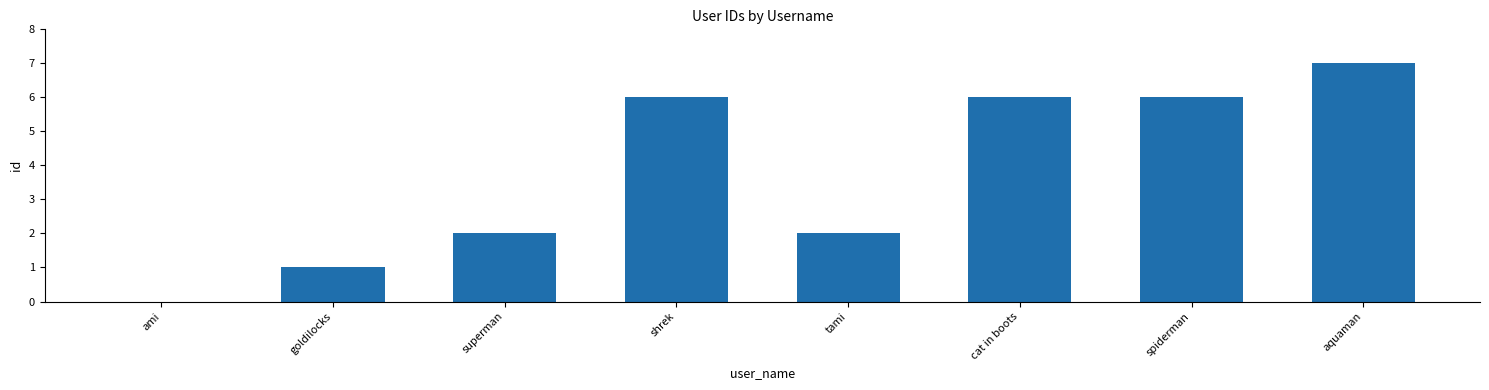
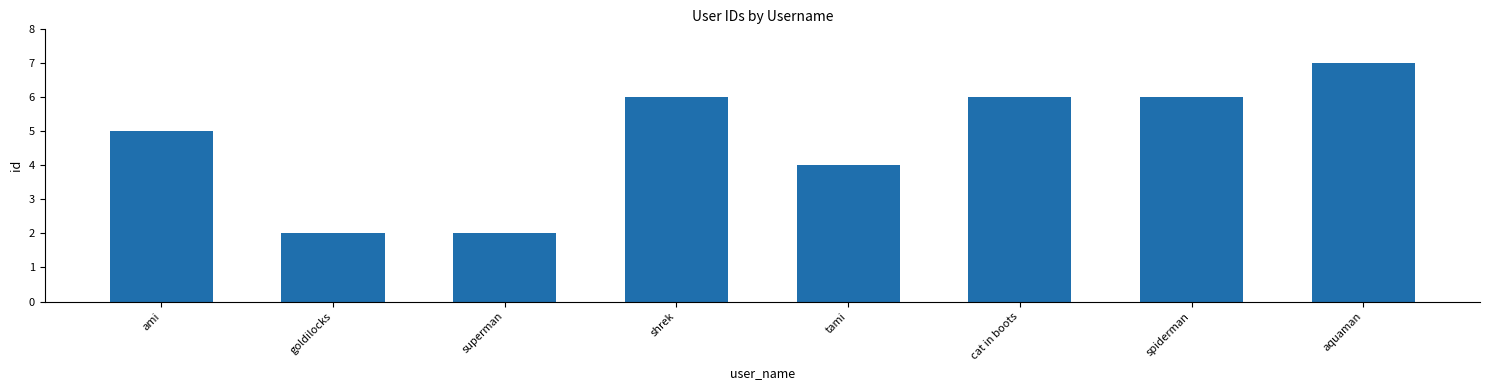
  {
-   "ami": 0,
-   "goldilocks": 1,
+   "ami": 5,
+   "goldilocks": 2,
    "superman": 2,
    "shrek": 6,
-   "tami": 2,
+   "tami": 4,
    "cat in boots": 6,
    "spiderman": 6,
    "aquaman": 7
  }
